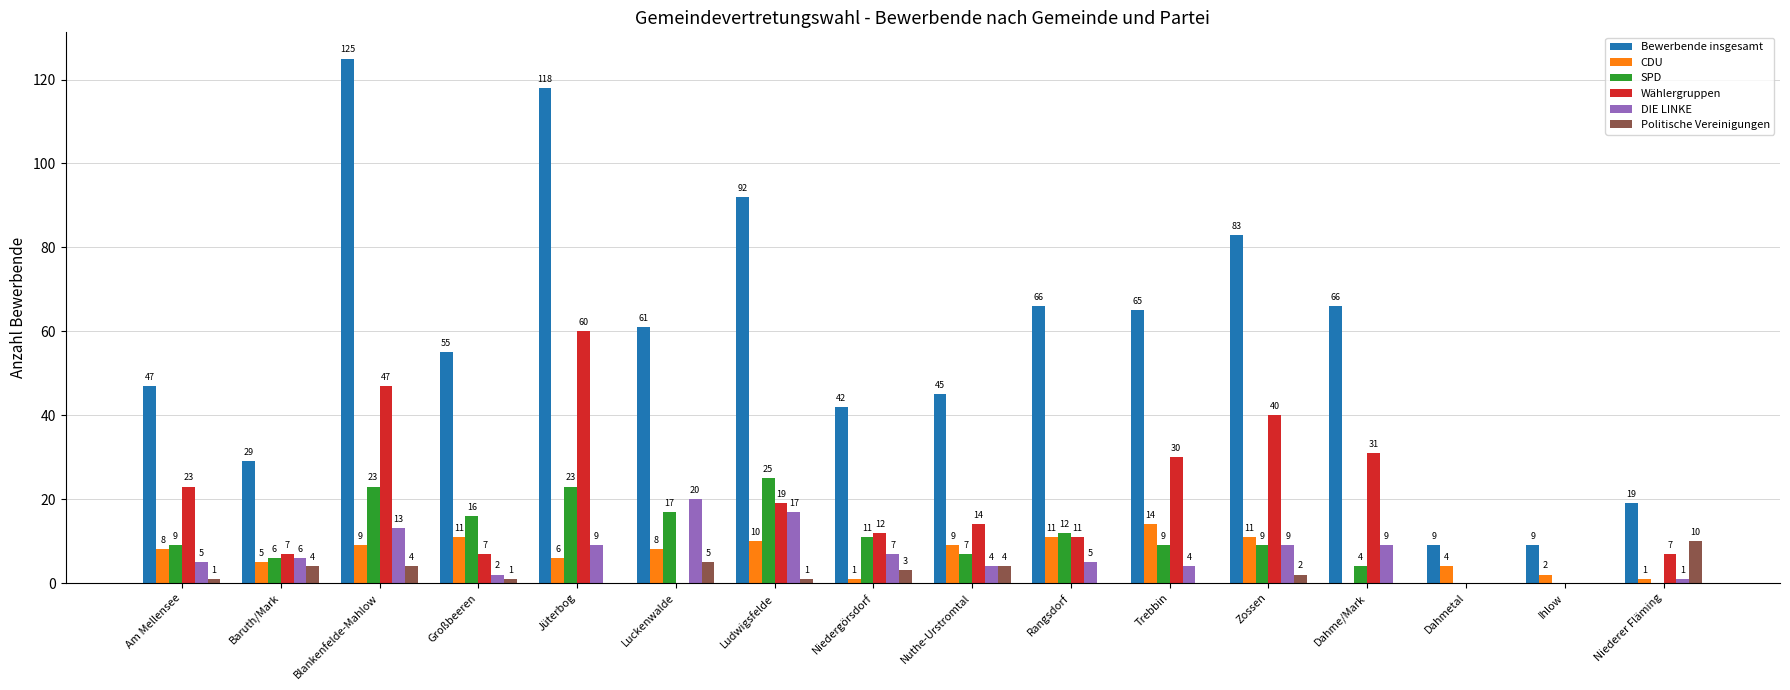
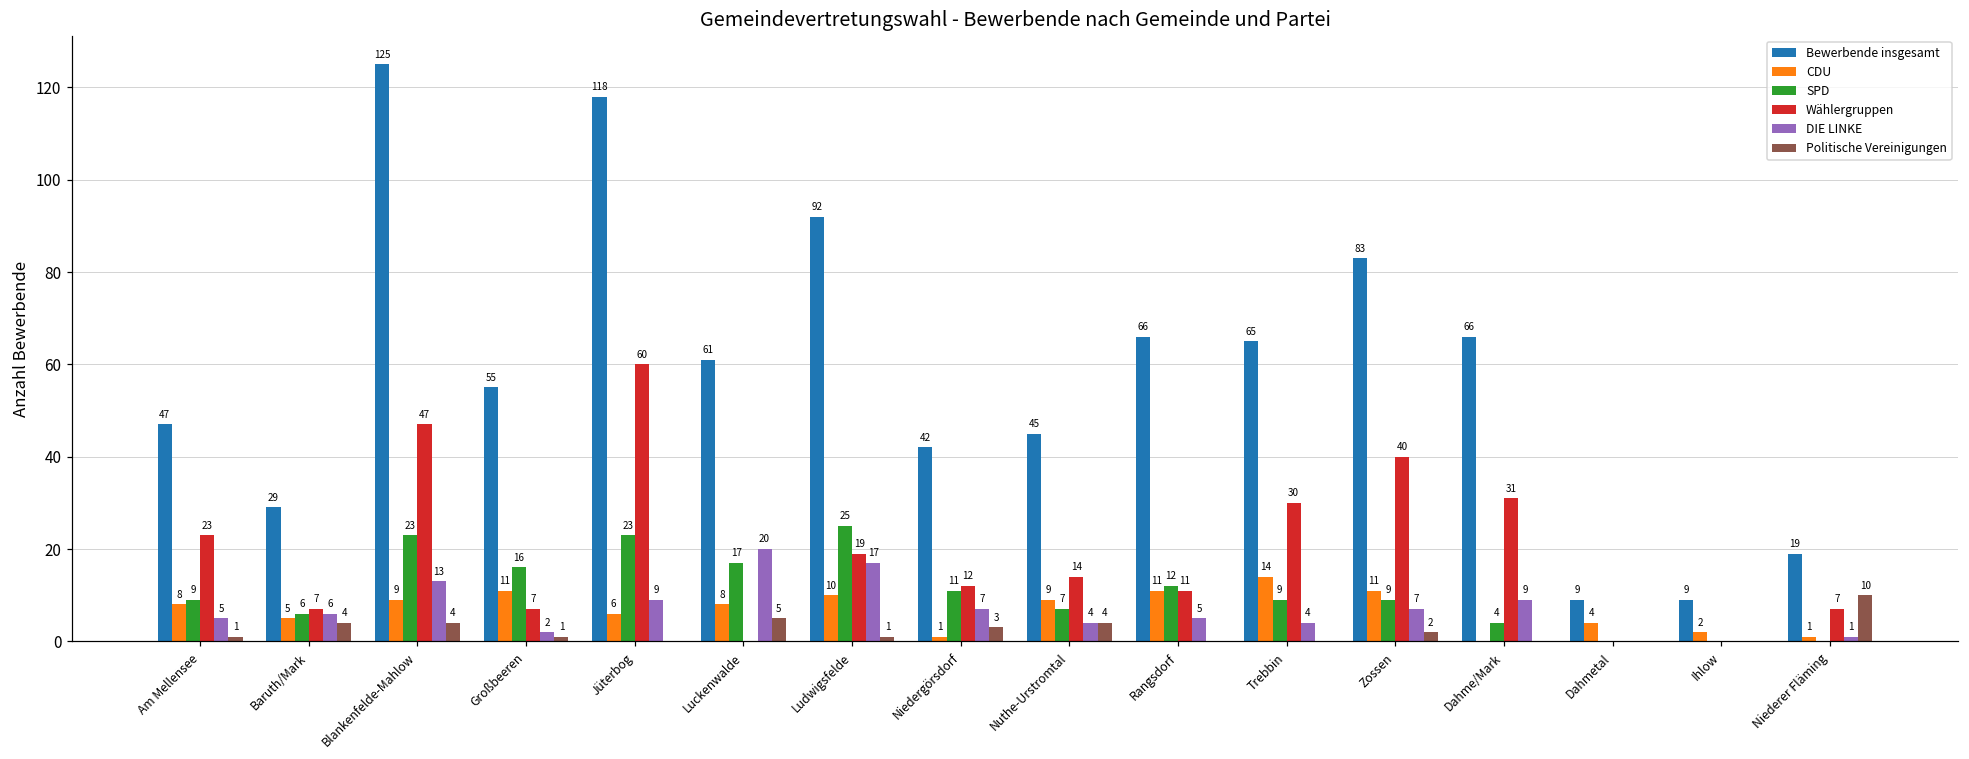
  {
    "Bewerbende insgesamt": {
      "Am Mellensee": 47,
      "Baruth/Mark": 29,
      "Blankenfelde-Mahlow": 125,
      "Großbeeren": 55,
      "Jüterbog": 118,
      "Luckenwalde": 61,
      "Ludwigsfelde": 92,
      "Niedergörsdorf": 42,
      "Nuthe-Urstromtal": 45,
      "Rangsdorf": 66,
      "Trebbin": 65,
      "Zossen": 83,
      "Dahme/Mark": 66,
      "Dahmetal": 9,
      "Ihlow": 9,
      "Niederer Fläming": 19
    },
    "CDU": {
      "Am Mellensee": 8,
      "Baruth/Mark": 5,
      "Blankenfelde-Mahlow": 9,
      "Großbeeren": 11,
      "Jüterbog": 6,
      "Luckenwalde": 8,
      "Ludwigsfelde": 10,
      "Niedergörsdorf": 1,
      "Nuthe-Urstromtal": 9,
      "Rangsdorf": 11,
      "Trebbin": 14,
      "Zossen": 11,
      "Dahmetal": 4,
      "Ihlow": 2,
      "Niederer Fläming": 1
    },
    "SPD": {
      "Am Mellensee": 9,
      "Baruth/Mark": 6,
      "Blankenfelde-Mahlow": 23,
      "Großbeeren": 16,
      "Jüterbog": 23,
      "Luckenwalde": 17,
      "Ludwigsfelde": 25,
      "Niedergörsdorf": 11,
      "Nuthe-Urstromtal": 7,
      "Rangsdorf": 12,
      "Trebbin": 9,
      "Zossen": 9,
      "Dahme/Mark": 4
    },
    "Wählergruppen": {
      "Am Mellensee": 23,
      "Baruth/Mark": 7,
      "Blankenfelde-Mahlow": 47,
      "Großbeeren": 7,
      "Jüterbog": 60,
      "Ludwigsfelde": 19,
      "Niedergörsdorf": 12,
      "Nuthe-Urstromtal": 14,
      "Rangsdorf": 11,
      "Trebbin": 30,
      "Zossen": 40,
      "Dahme/Mark": 31,
      "Niederer Fläming": 7
    },
    "DIE LINKE": {
      "Am Mellensee": 5,
      "Baruth/Mark": 6,
      "Blankenfelde-Mahlow": 13,
      "Großbeeren": 2,
      "Jüterbog": 9,
      "Luckenwalde": 20,
      "Ludwigsfelde": 17,
      "Niedergörsdorf": 7,
      "Nuthe-Urstromtal": 4,
      "Rangsdorf": 5,
      "Trebbin": 4,
-     "Zossen": 9,
+     "Zossen": 7,
      "Dahme/Mark": 9,
      "Niederer Fläming": 1
    },
    "Politische Vereinigungen": {
      "Am Mellensee": 1,
      "Baruth/Mark": 4,
      "Blankenfelde-Mahlow": 4,
      "Großbeeren": 1,
      "Luckenwalde": 5,
      "Ludwigsfelde": 1,
      "Niedergörsdorf": 3,
      "Nuthe-Urstromtal": 4,
      "Zossen": 2,
      "Niederer Fläming": 10
    }
  }
